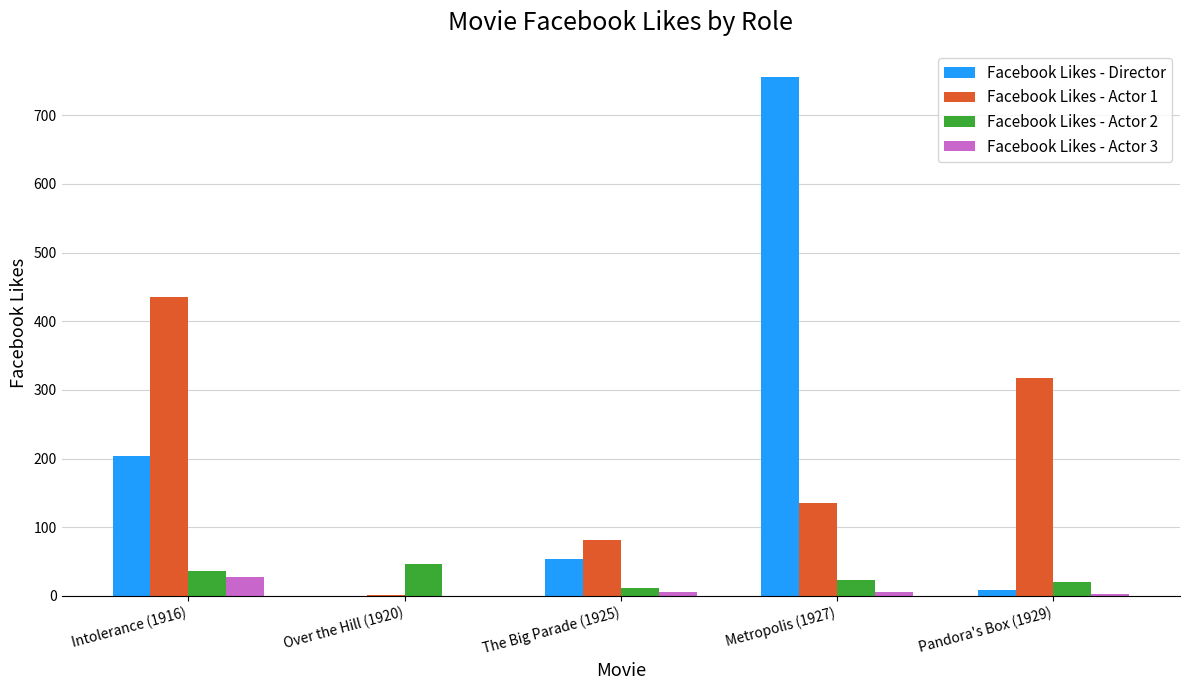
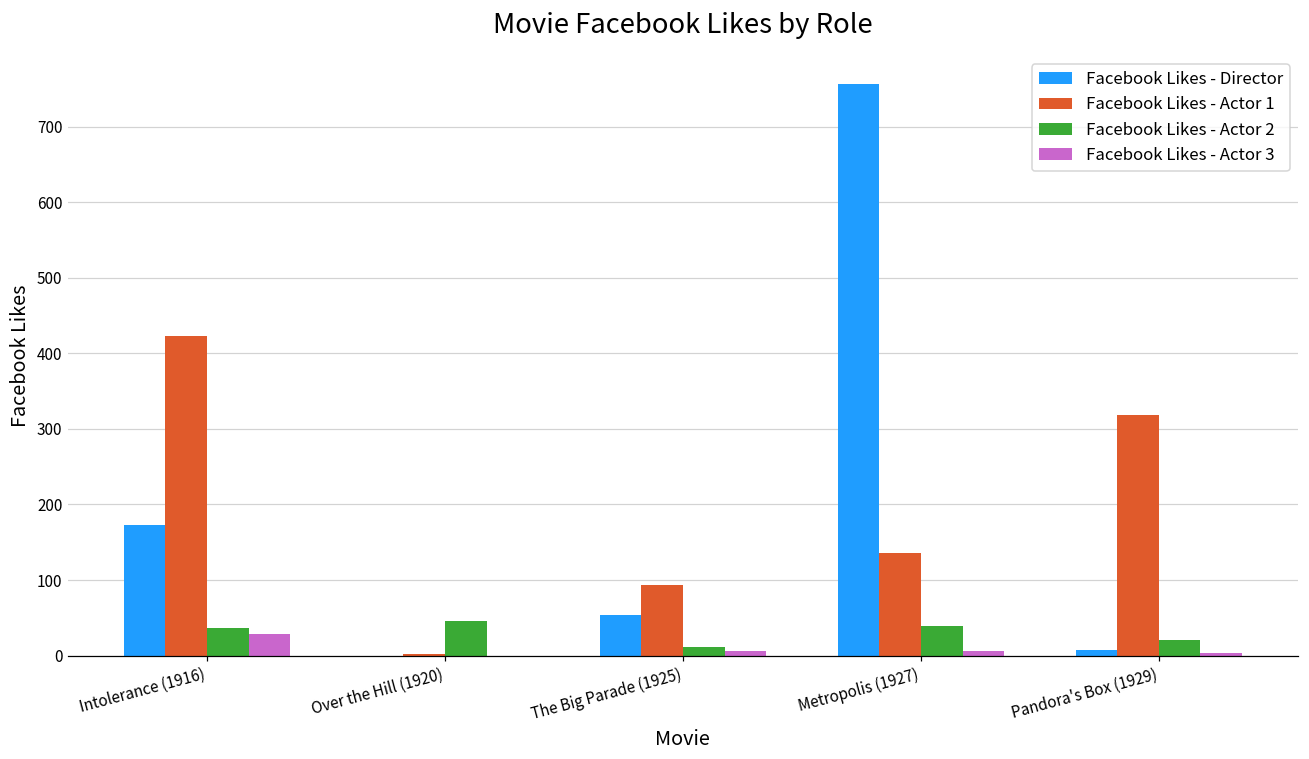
  {
    "Facebook Likes - Director": {
-     "Intolerance (1916)": 200,
+     "Intolerance (1916)": 170,
      "Over the Hill (1920)": 0,
      "The Big Parade (1925)": 50,
      "Metropolis (1927)": 760,
      "Pandora's Box (1929)": 10
    },
    "Facebook Likes - Actor 1": {
-     "Intolerance (1916)": 440,
-     "The Big Parade (1925)": 80,
+     "Intolerance (1916)": 420,
+     "The Big Parade (1925)": 90,
      "Metropolis (1927)": 140,
      "Pandora's Box (1929)": 320
    },
    "Facebook Likes - Actor 2": {
      "Intolerance (1916)": 40,
      "Over the Hill (1920)": 50,
      "The Big Parade (1925)": 10,
-     "Metropolis (1927)": 20,
+     "Metropolis (1927)": 40,
      "Pandora's Box (1929)": 20
    },
    "Facebook Likes - Actor 3": {
      "Intolerance (1916)": 30,
      "Over the Hill (1920)": 0,
      "The Big Parade (1925)": 10,
      "Metropolis (1927)": 10
    }
  }
